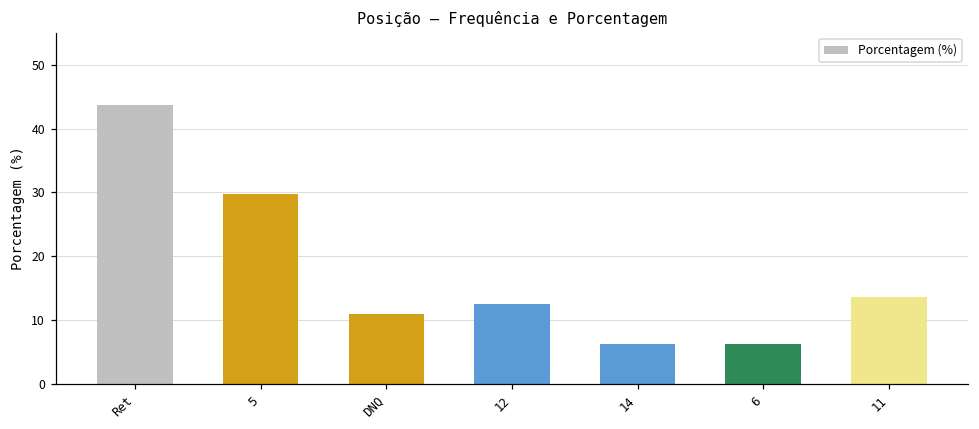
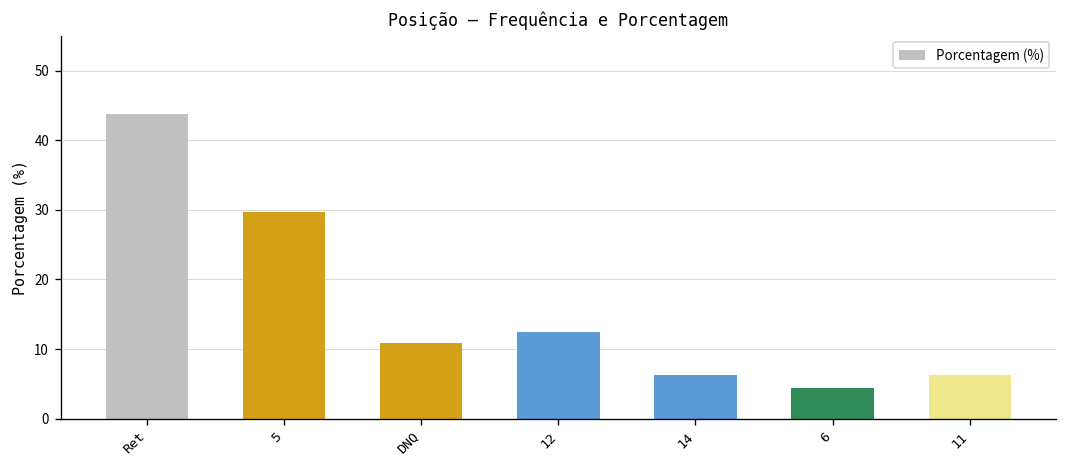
  {
    "Ret": 44,
    "5": 30,
    "DNQ": 11,
    "12": 13,
    "14": 6,
-   "6": 6,
-   "11": 14
+   "6": 4,
+   "11": 6
  }
